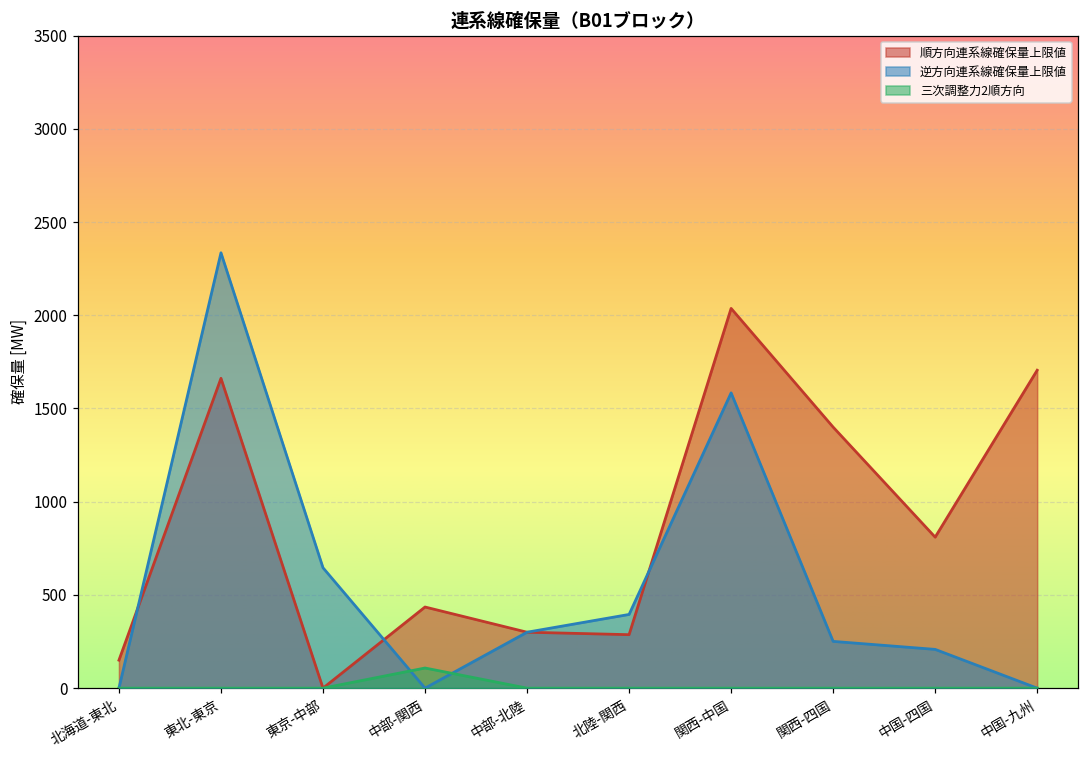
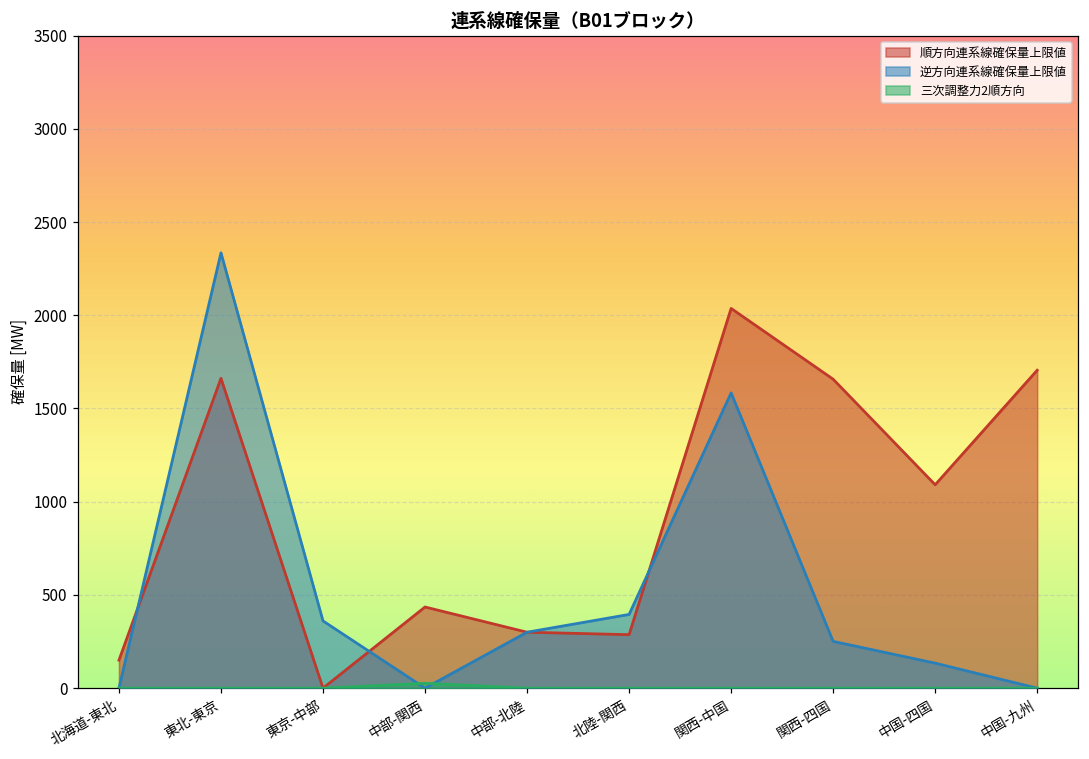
  {
    "順方向連系線確保量上限値": {
      "北海道-東北": 150,
      "東北-東京": 1660,
      "中部-関西": 440,
      "北陸-関西": 290,
      "関西-中国": 2040,
-     "関西-四国": 1400,
-     "中国-四国": 810,
+     "関西-四国": 1660,
+     "中国-四国": 1090,
      "中国-九州": 1710
    },
    "逆方向連系線確保量上限値": {
      "東北-東京": 2340,
-     "東京-中部": 650,
+     "東京-中部": 360,
      "中部-関西": 0,
      "北陸-関西": 400,
      "関西-中国": 1580,
      "関西-四国": 250,
-     "中国-四国": 210
+     "中国-四国": 130
    },
    "三次調整力2順方向": {
      "東北-東京": 0,
-     "中部-関西": 110,
+     "中部-関西": 30,
      "中部-北陸": 0,
      "北陸-関西": 0,
      "関西-中国": 0,
      "関西-四国": 0,
      "中国-四国": 0
    }
  }
